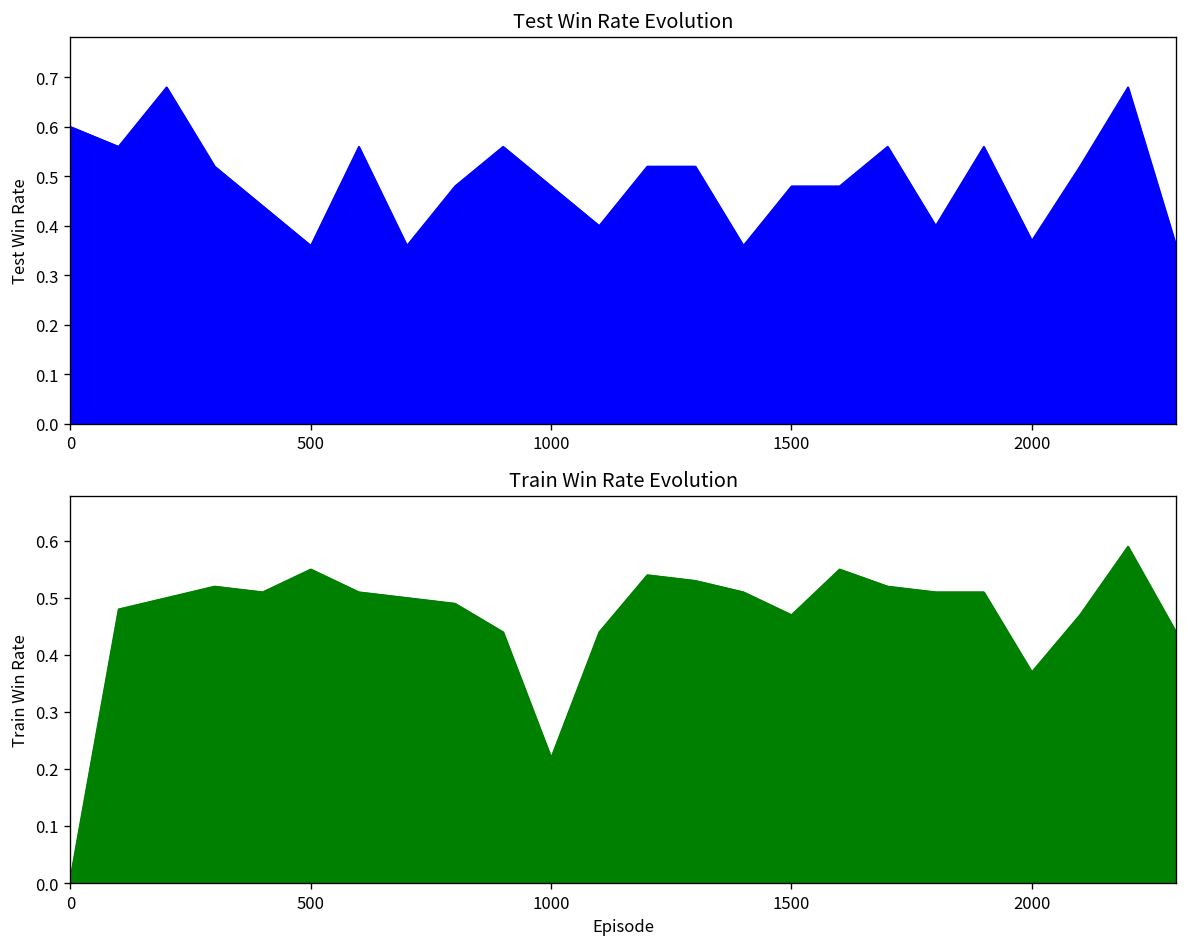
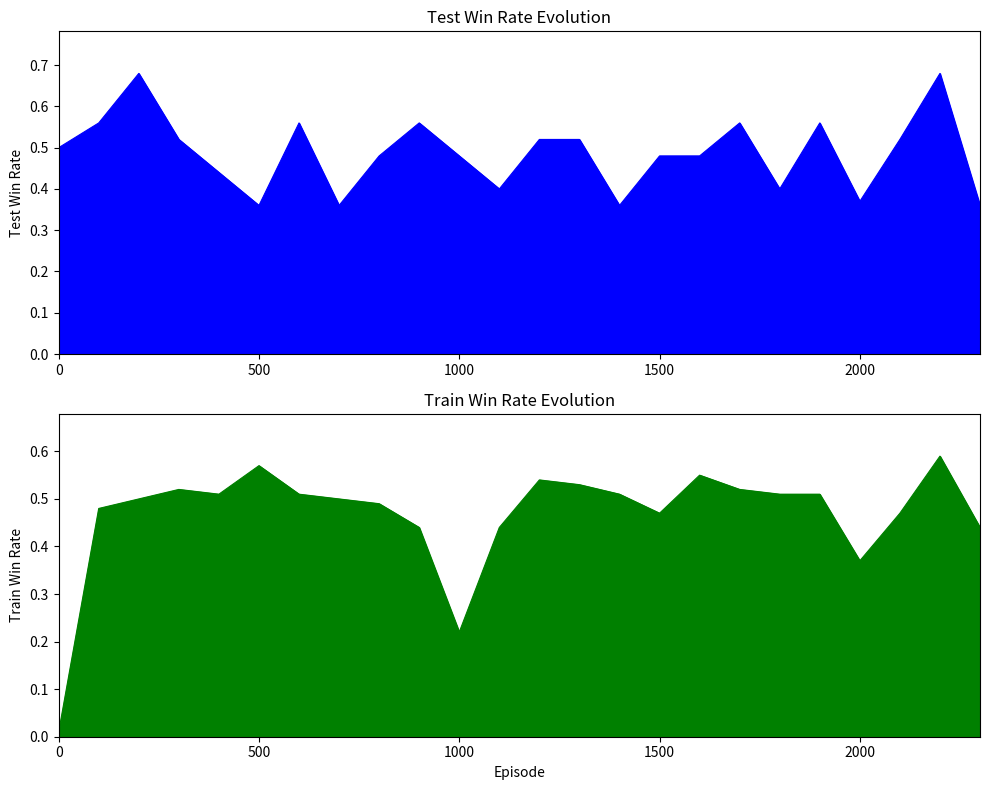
  {
    "Test Win Rate Evolution": {
-     "0": 0.6,
+     "0": 0.5,
      "500": 0.36,
      "1000": 0.48,
      "1500": 0.48,
      "2000": 0.37
    },
    "Train Win Rate Evolution": {
      "0": 0.01,
-     "500": 0.55,
+     "500": 0.57,
      "1000": 0.22,
      "1500": 0.47,
      "2000": 0.37
    }
  }
